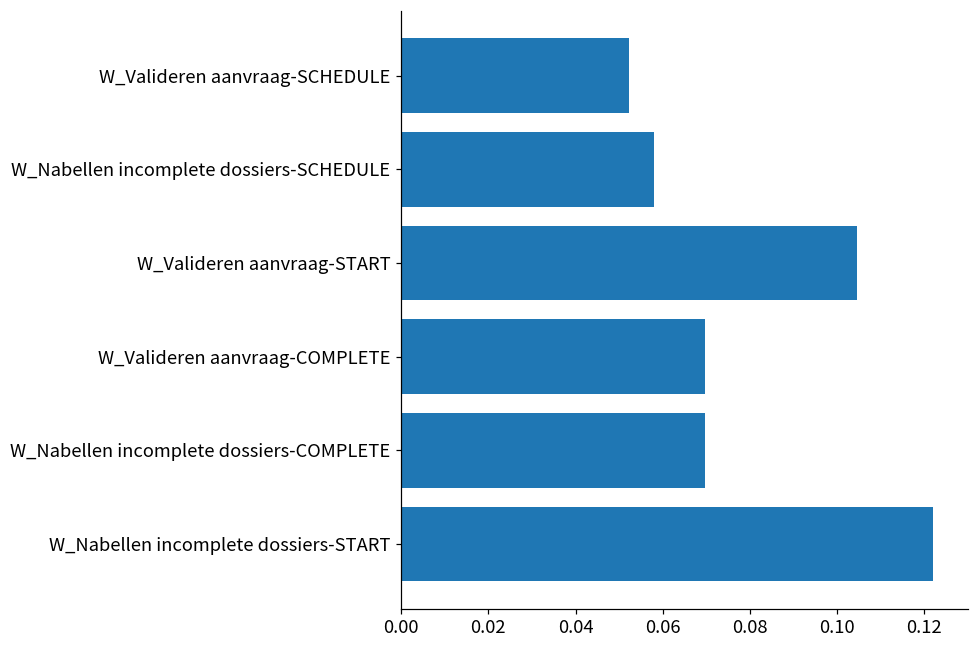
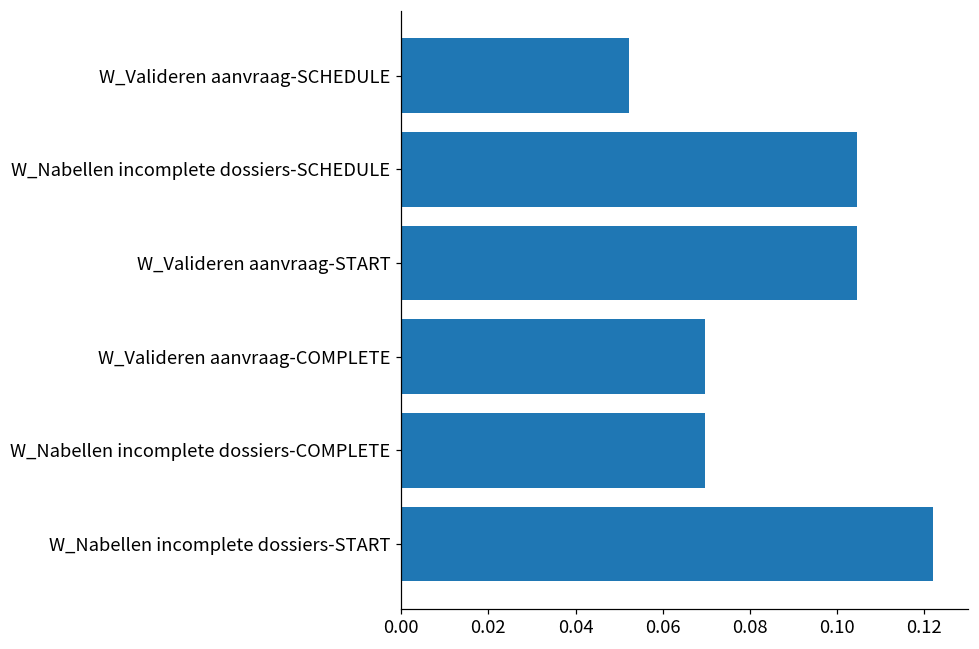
  {
    "W_Valideren aanvraag-SCHEDULE": 0.052,
-   "W_Nabellen incomplete dossiers-SCHEDULE": 0.058,
+   "W_Nabellen incomplete dossiers-SCHEDULE": 0.105,
    "W_Valideren aanvraag-START": 0.105,
    "W_Valideren aanvraag-COMPLETE": 0.070,
    "W_Nabellen incomplete dossiers-COMPLETE": 0.070,
    "W_Nabellen incomplete dossiers-START": 0.122
  }
